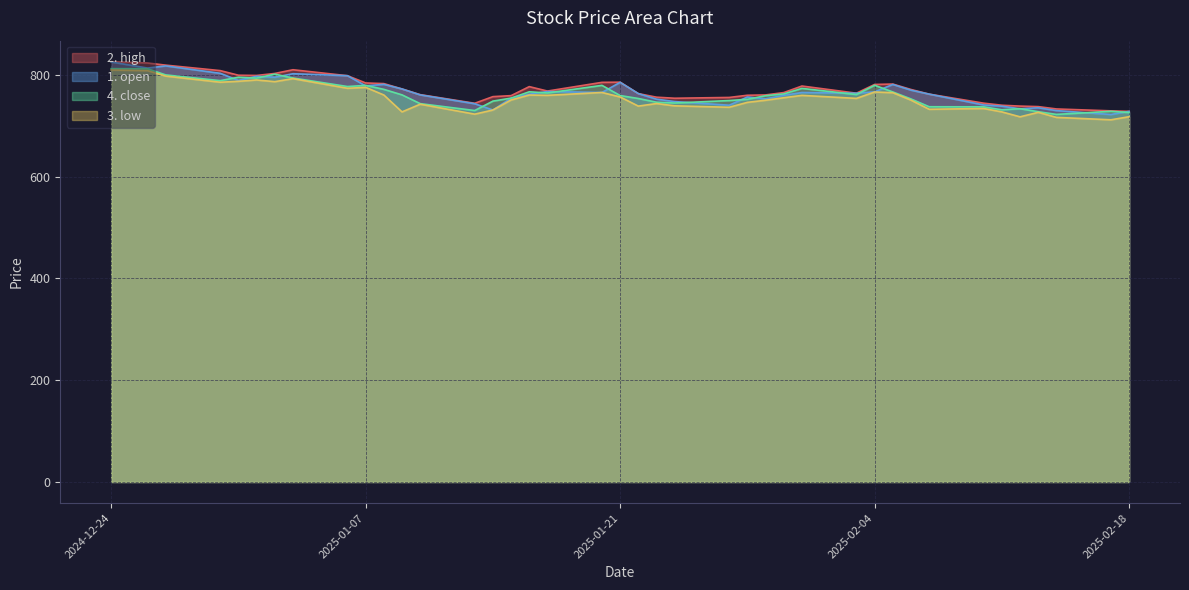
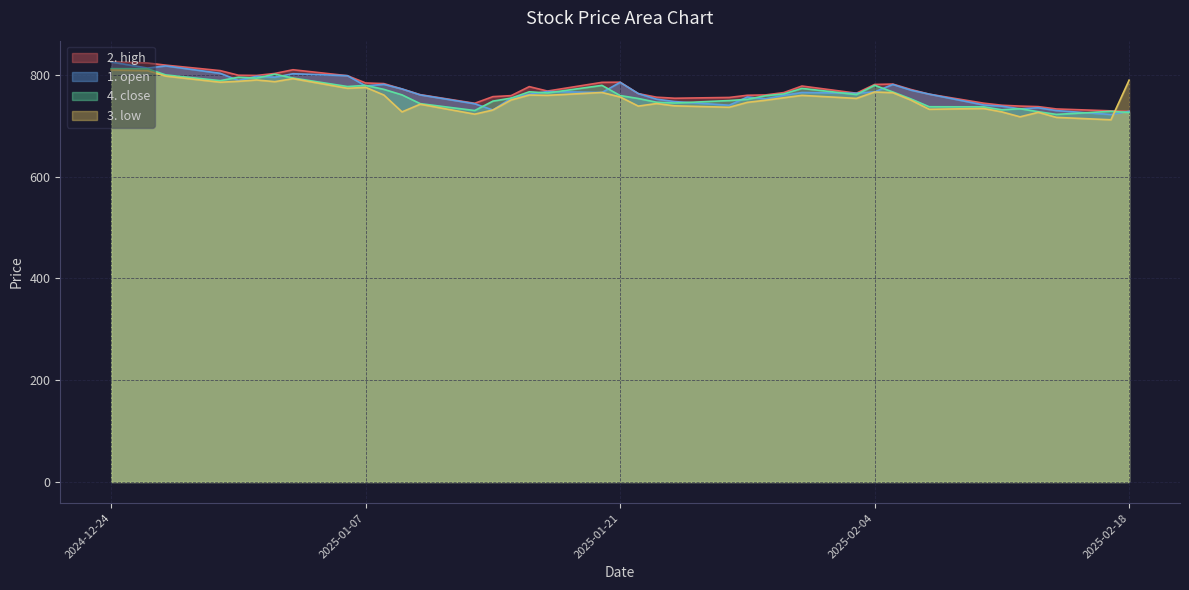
  {
    "3. low": {
-     "2025-02-18": 720
+     "2025-02-18": 790
    }
  }
